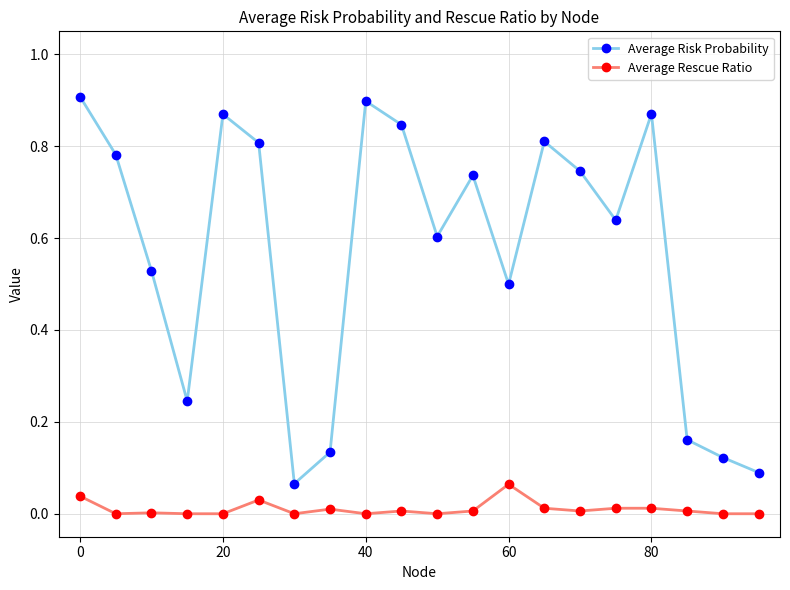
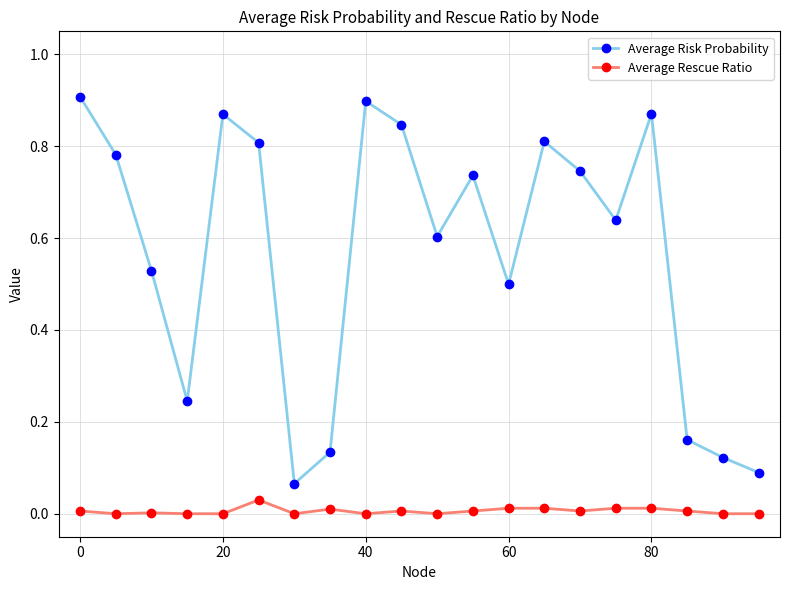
  {
    "Average Risk Probability": {
      "0": 0.91,
      "20": 0.87,
      "40": 0.90,
      "60": 0.50,
      "80": 0.87
    },
    "Average Rescue Ratio": {
-     "0": 0.04,
+     "0": 0.01,
      "20": 0.00,
      "40": 0.00,
-     "60": 0.06,
+     "60": 0.01,
      "80": 0.01
    }
  }
